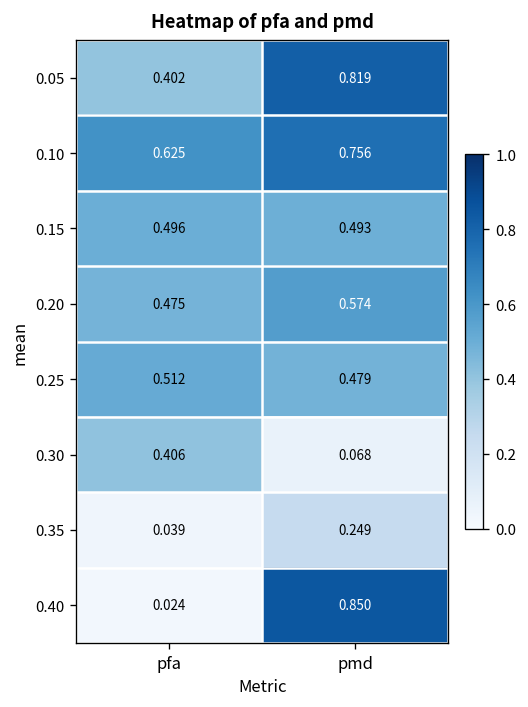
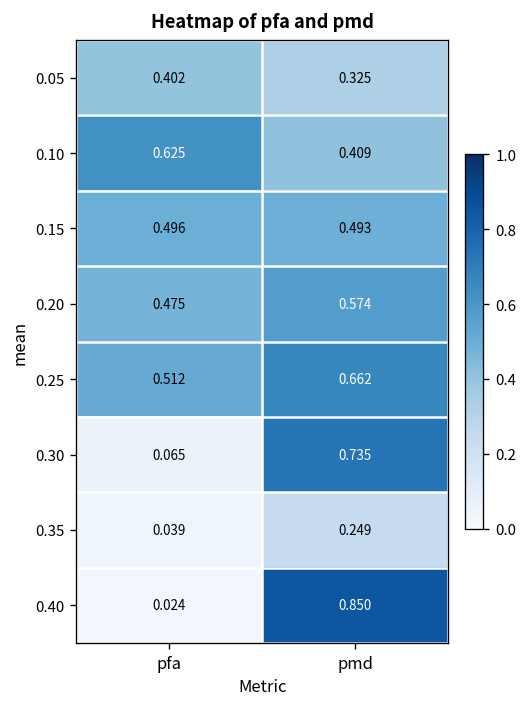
  {
    "0.05": {
      "pfa": 0.402,
-     "pmd": 0.819
+     "pmd": 0.325
    },
    "0.10": {
      "pfa": 0.625,
-     "pmd": 0.756
+     "pmd": 0.409
    },
    "0.15": {
      "pfa": 0.496,
      "pmd": 0.493
    },
    "0.20": {
      "pfa": 0.475,
      "pmd": 0.574
    },
    "0.25": {
      "pfa": 0.512,
-     "pmd": 0.479
+     "pmd": 0.662
    },
    "0.30": {
-     "pfa": 0.406,
-     "pmd": 0.068
+     "pfa": 0.065,
+     "pmd": 0.735
    },
    "0.35": {
      "pfa": 0.039,
      "pmd": 0.249
    },
    "0.40": {
      "pfa": 0.024,
      "pmd": 0.850
    }
  }
